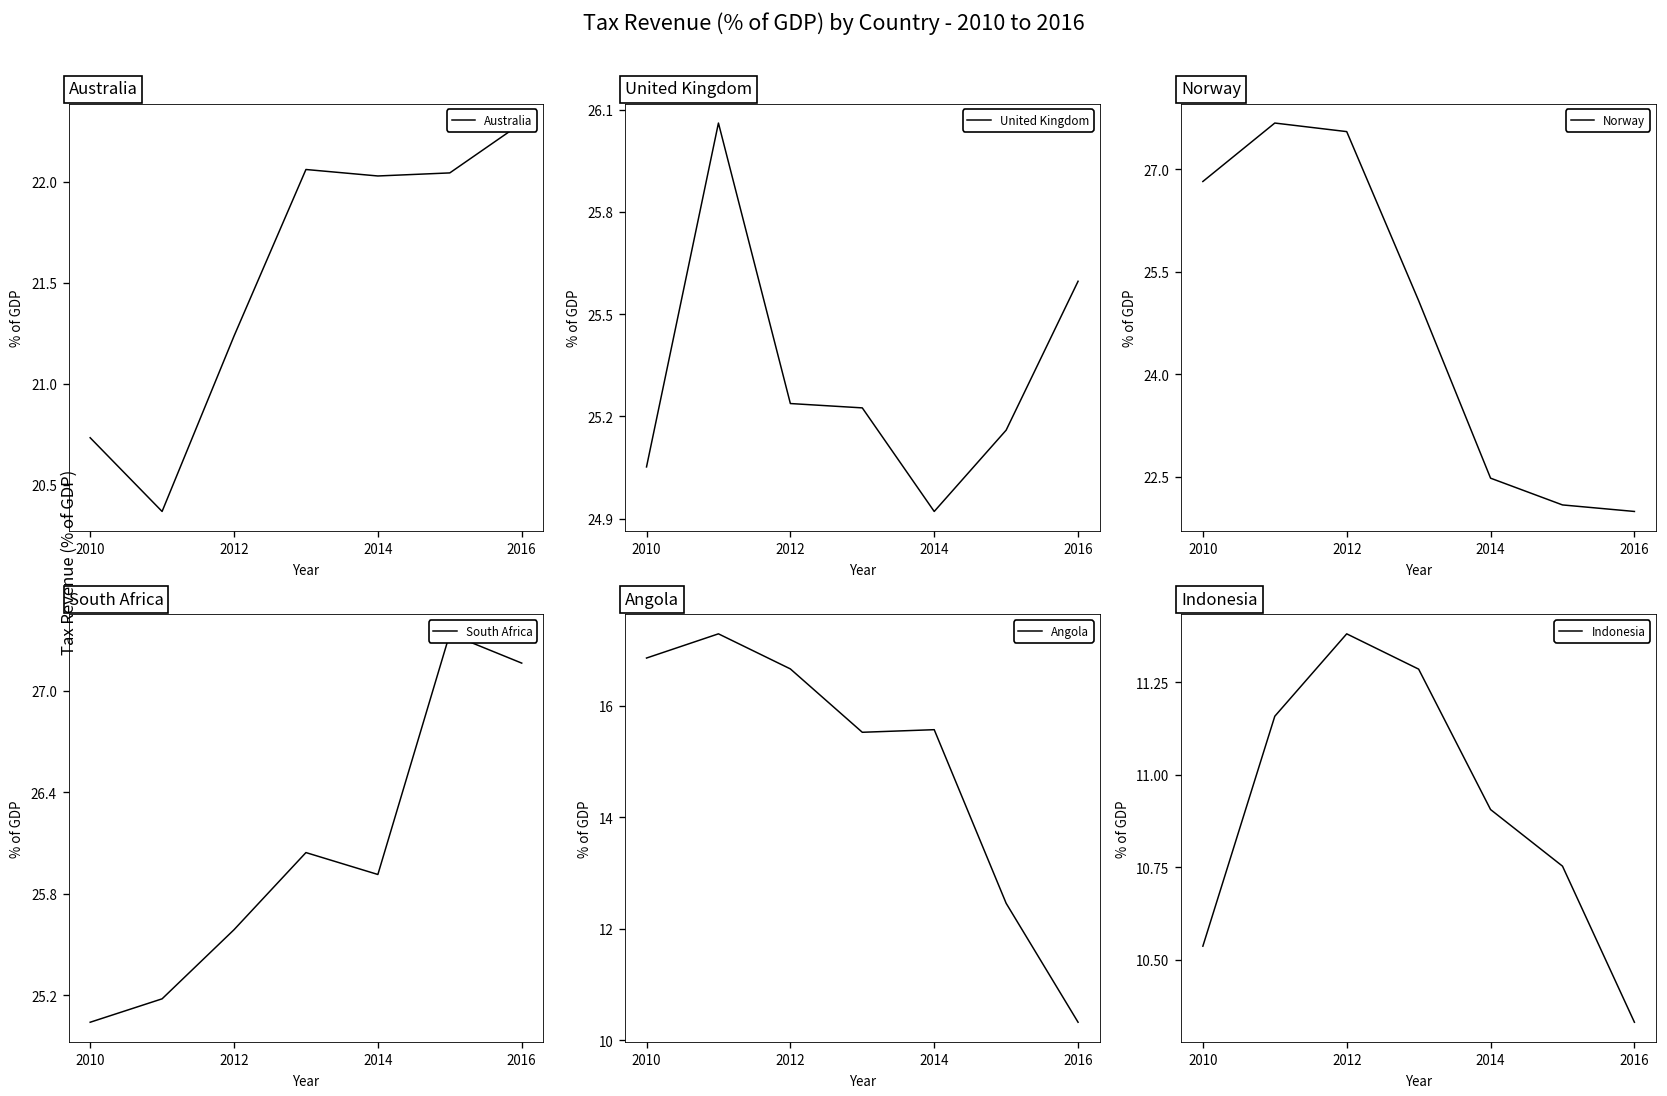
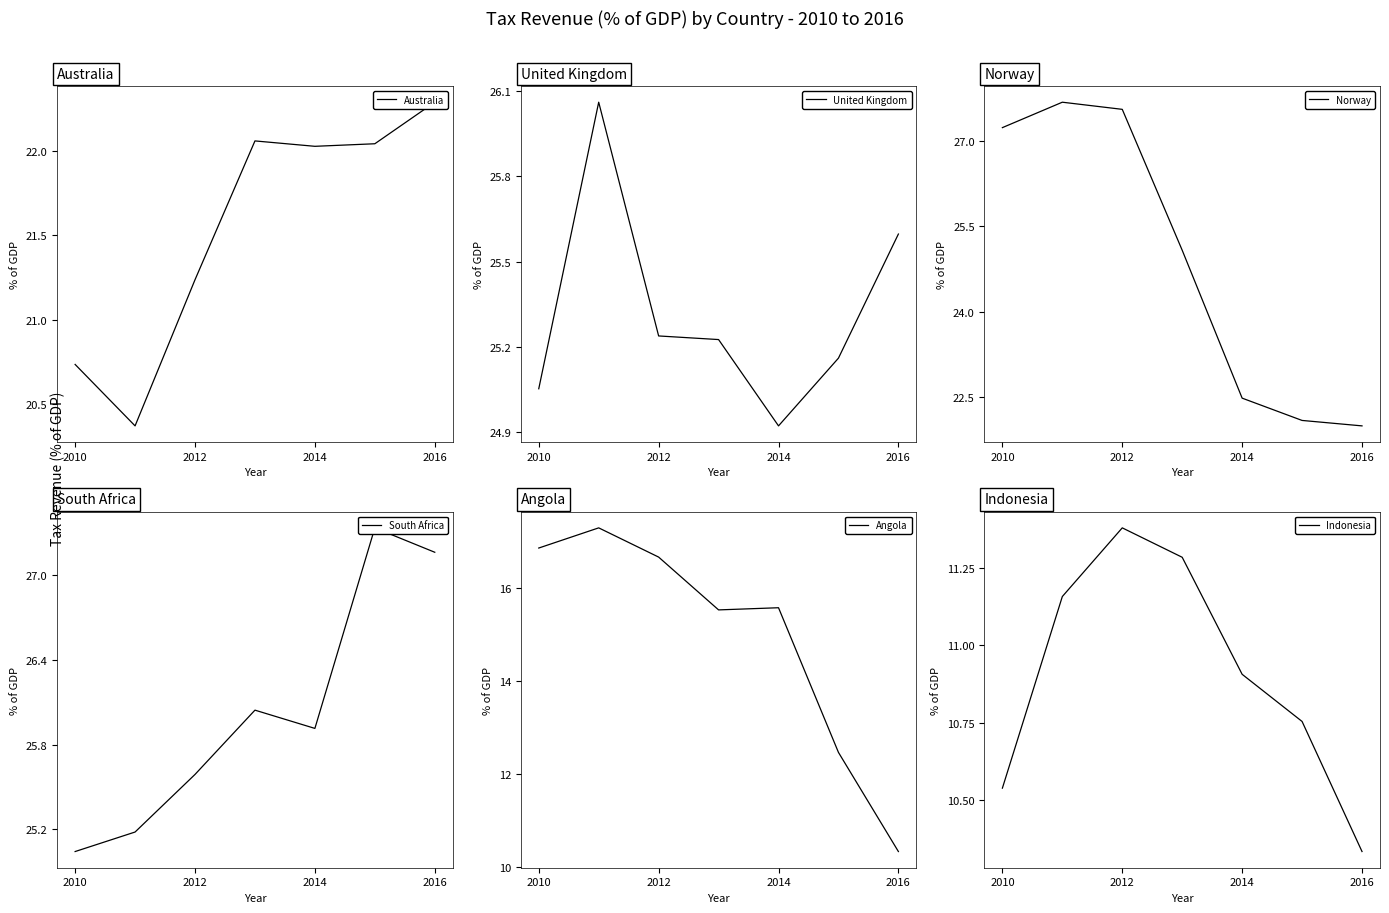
  {
    "Australia": {
      "2010": 20.73,
      "2012": 21.24,
      "2014": 22.03
    },
    "United Kingdom": {
      "2010": 25.05,
      "2012": 25.24,
      "2014": 24.92,
      "2016": 25.60
    },
    "Norway": {
-     "2010": 26.8,
+     "2010": 27.2,
      "2012": 27.6,
      "2014": 22.5,
      "2016": 22.0
    },
    "South Africa": {
      "2010": 25.04,
      "2012": 25.59,
      "2014": 25.91,
      "2016": 27.16
    },
    "Angola": {
      "2010": 16.9,
      "2012": 16.7,
      "2014": 15.6,
      "2016": 10.3
    },
    "Indonesia": {
      "2010": 10.54,
      "2012": 11.38,
      "2014": 10.91,
      "2016": 10.33
    }
  }
